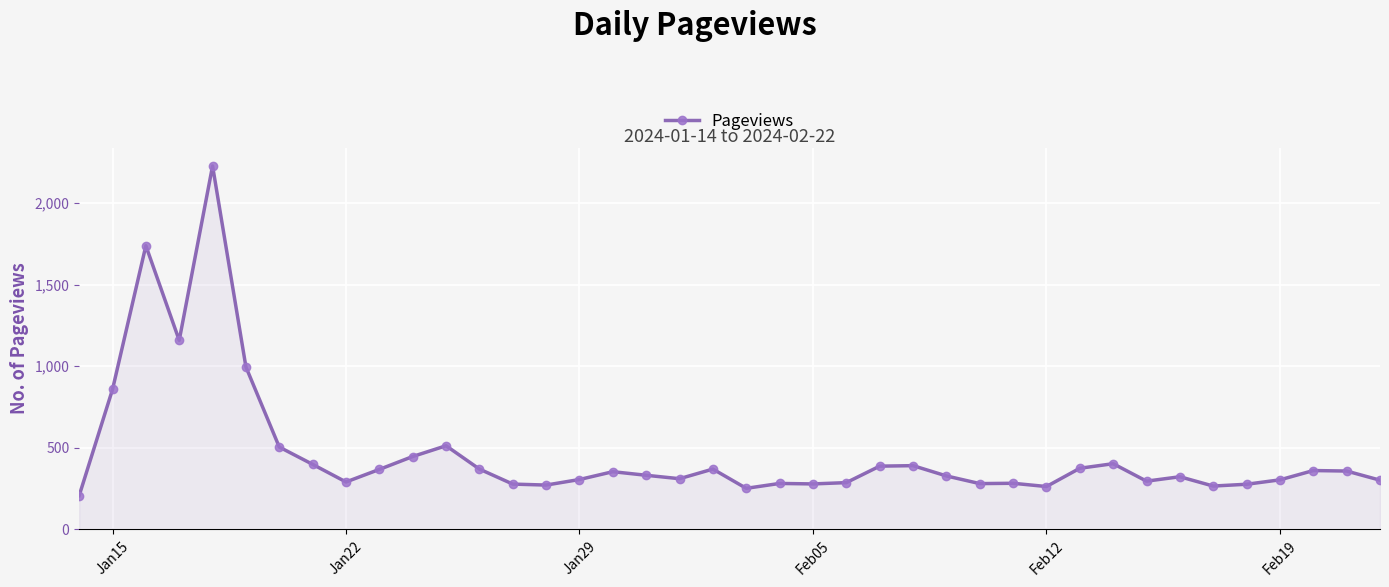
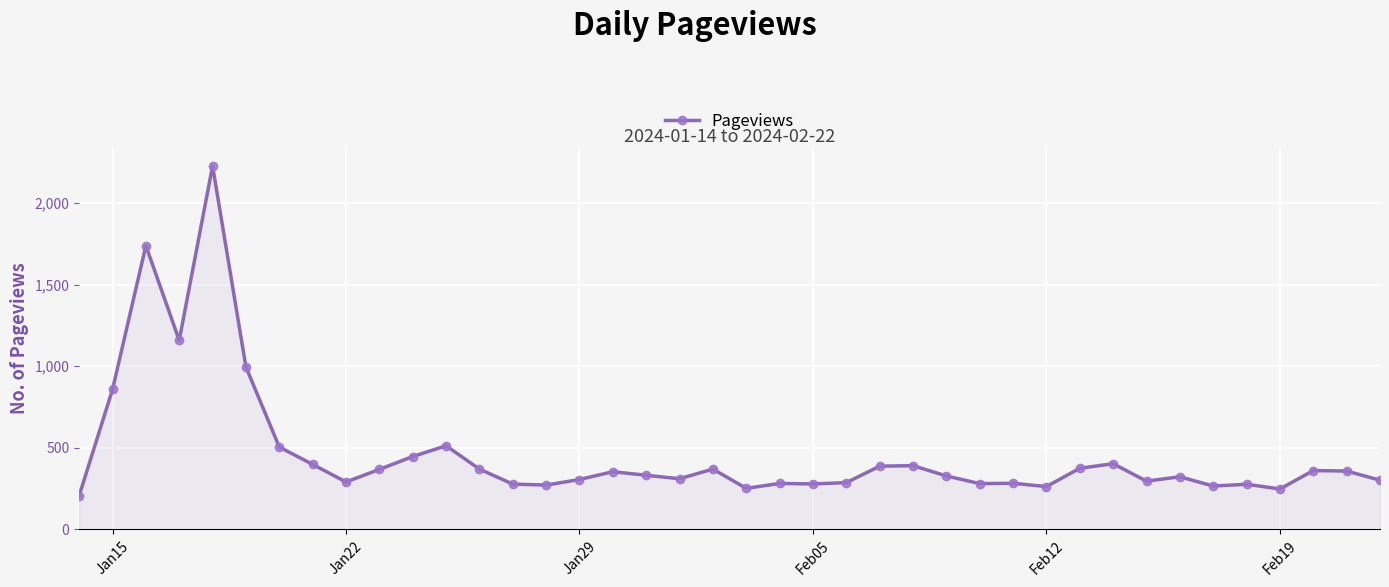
  {
    "Jan15": 860,
    "Jan22": 290,
    "Jan29": 310,
    "Feb05": 280,
    "Feb12": 260,
-   "Feb19": 300
+   "Feb19": 250
  }
